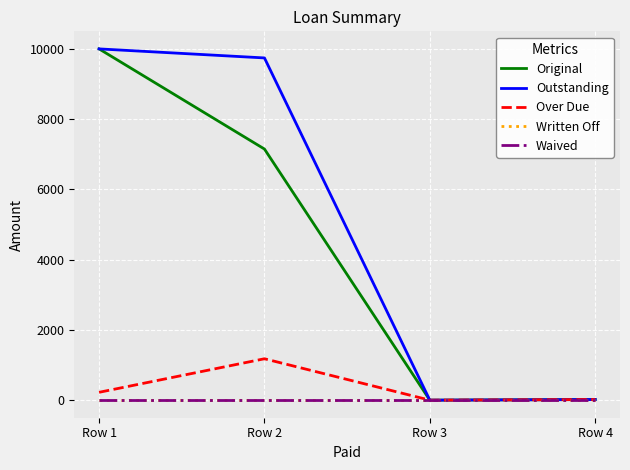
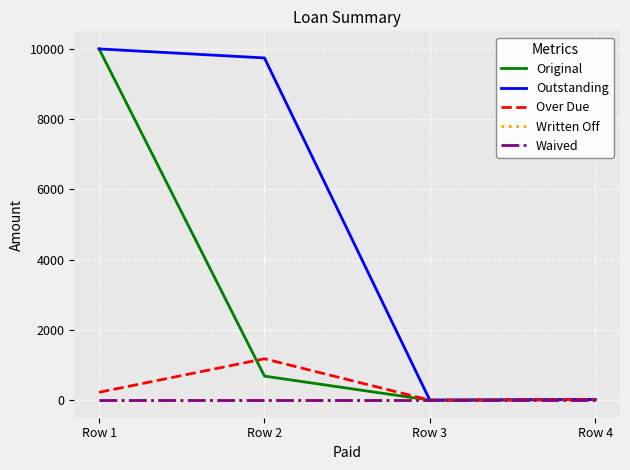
  {
    "Original": {
-     "Row 2": 7100
+     "Row 2": 700
    },
    "Outstanding": {
      "Row 2": 9700
    },
    "Over Due": {
      "Row 1": 200,
      "Row 2": 1200
    },
    "Waived": {
      "Row 1": 0,
      "Row 2": 0
    }
  }
